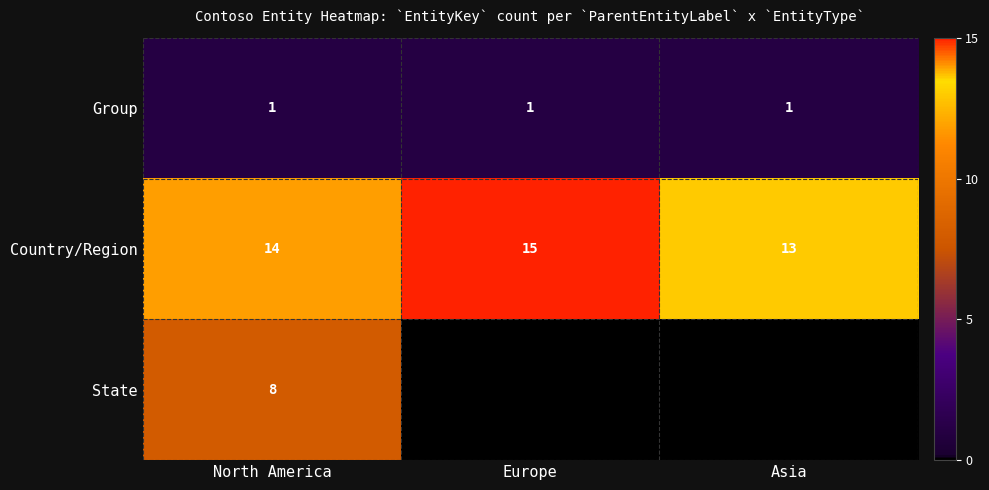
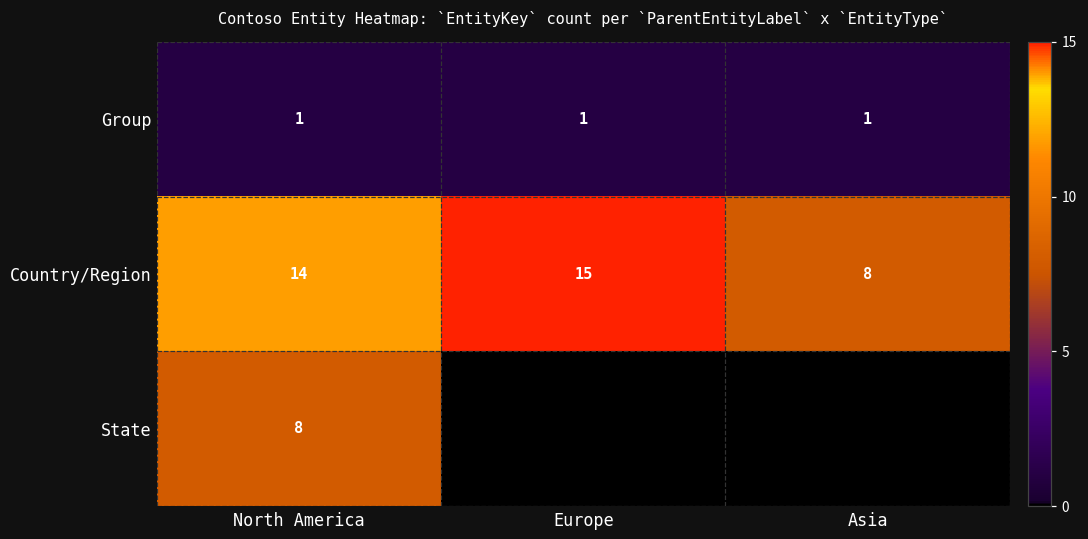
  {
    "Group": {
      "North America": 1,
      "Europe": 1,
      "Asia": 1
    },
    "Country/Region": {
      "North America": 14,
      "Europe": 15,
-     "Asia": 13
+     "Asia": 8
    },
    "State": {
      "North America": 8
    }
  }
